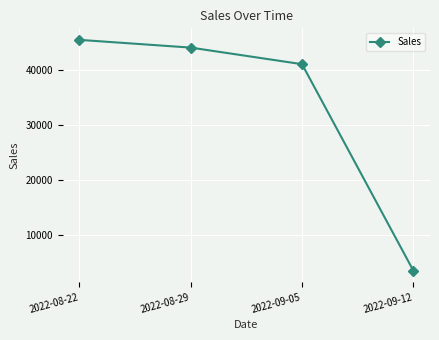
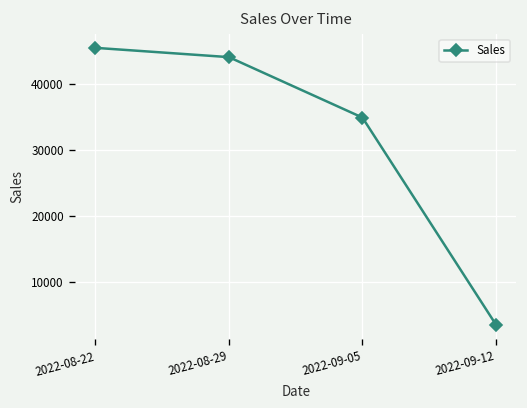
  {
    "2022-08-22": 45000,
    "2022-08-29": 44000,
-   "2022-09-05": 41000,
+   "2022-09-05": 35000,
    "2022-09-12": 4000
  }
